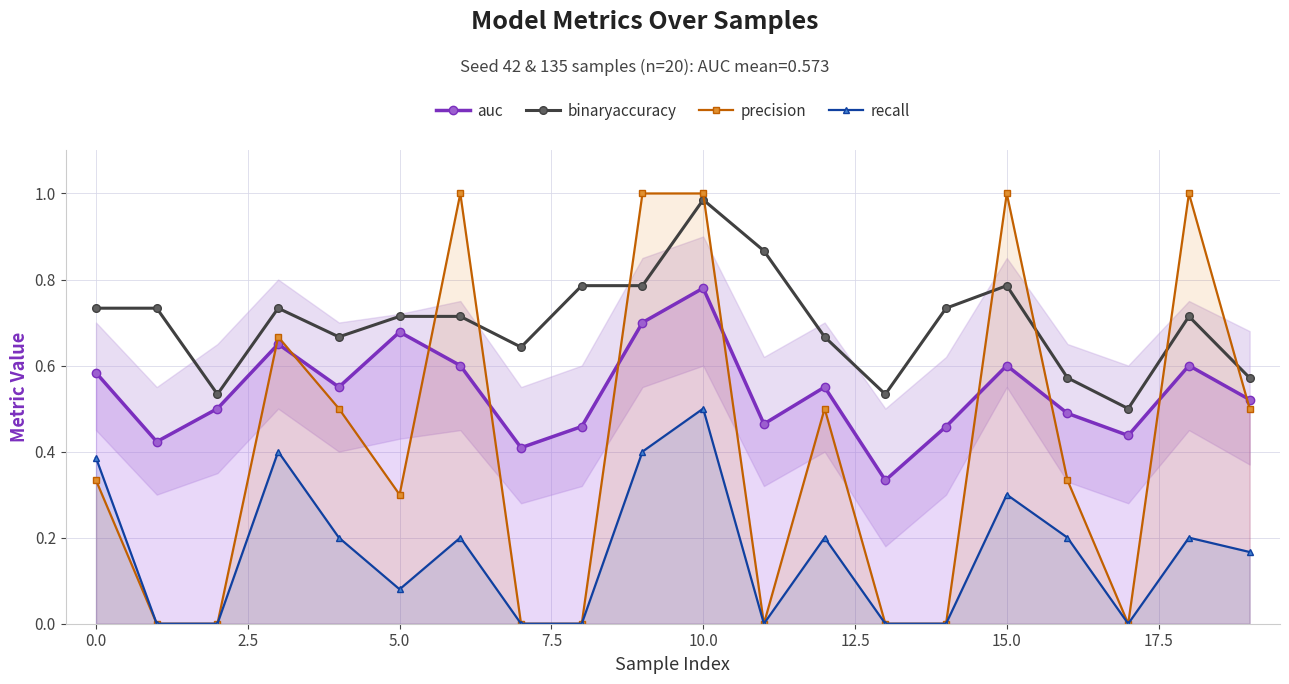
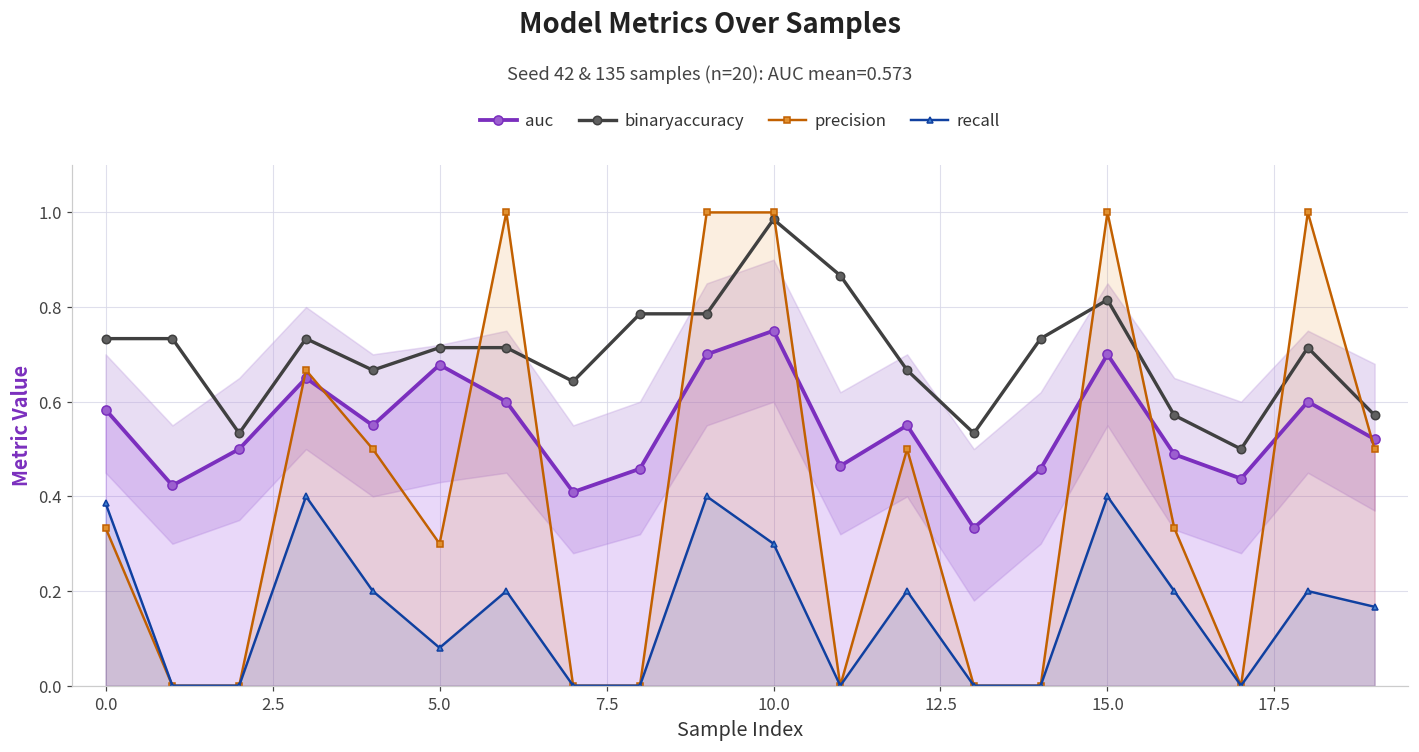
  {
    "auc": {
      "0.0": 0.58,
      "5.0": 0.68,
-     "10.0": 0.78,
-     "15.0": 0.6
+     "10.0": 0.75,
+     "15.0": 0.7
    },
    "binaryaccuracy": {
      "0.0": 0.73,
      "10.0": 0.99,
-     "15.0": 0.79
+     "15.0": 0.82
    },
    "precision": {
      "0.0": 0.33,
      "5.0": 0.30,
      "10.0": 1.00,
      "15.0": 1.00
    },
    "recall": {
      "0.0": 0.39,
      "5.0": 0.08,
-     "10.0": 0.5,
-     "15.0": 0.3
+     "10.0": 0.3,
+     "15.0": 0.4
    }
  }
